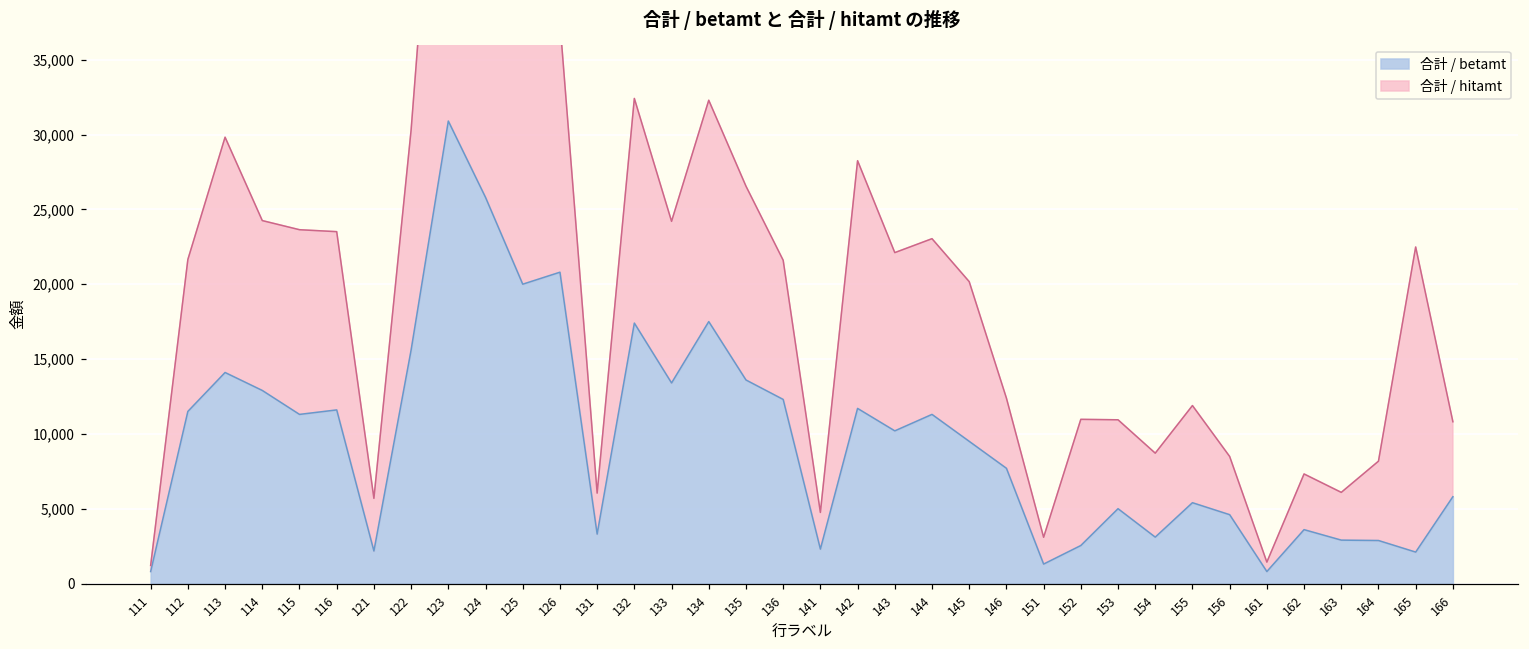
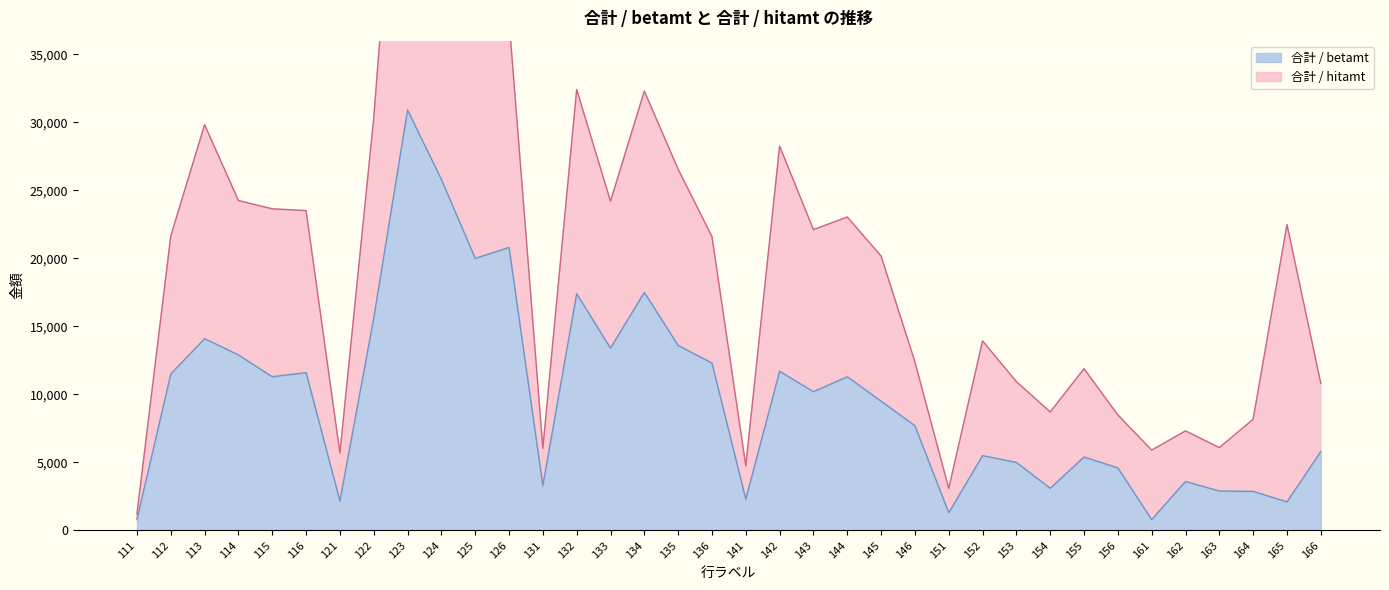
  {
    "合計 / betamt": {
      "111": "800",
      "112": "11,500",
      "113": "14,100",
      "114": "12,900",
      "115": "11,300",
      "116": "11,600",
      "121": "2,200",
      "122": "15,600",
      "123": "30,900",
      "124": "25,800",
      "125": "20,000",
      "126": "20,800",
      "131": "3,300",
      "132": "17,400",
      "133": "13,400",
      "134": "17,500",
      "135": "13,600",
      "136": "12,300",
      "141": "2,300",
      "142": "11,700",
      "143": "10,200",
      "144": "11,300",
      "145": "9,500",
      "146": "7,700",
      "151": "1,300",
-     "152": "2,500",
+     "152": "5,500",
      "153": "5,000",
      "154": "3,100",
      "155": "5,400",
      "156": "4,600",
      "161": "800",
      "162": "3,600",
      "163": "2,900",
      "164": "2,900",
      "165": "2,100",
      "166": "5,800"
    },
    "合計 / hitamt": {
      "111": "400",
      "112": "10,200",
      "113": "15,700",
      "114": "11,400",
      "115": "12,300",
      "116": "11,900",
      "121": "3,500",
      "122": "14,700",
      "131": "2,700",
      "132": "15,000",
      "133": "10,800",
      "134": "14,800",
      "135": "13,000",
      "136": "9,300",
      "141": "2,500",
      "142": "16,600",
      "143": "11,900",
      "144": "11,700",
      "145": "10,700",
      "146": "4,700",
      "151": "1,800",
      "152": "8,400",
      "153": "5,900",
      "154": "5,600",
      "155": "6,500",
      "156": "3,900",
-     "161": "600",
+     "161": "5,100",
      "162": "3,700",
      "163": "3,200",
      "164": "5,300",
      "165": "20,400",
      "166": "5,000"
    }
  }
